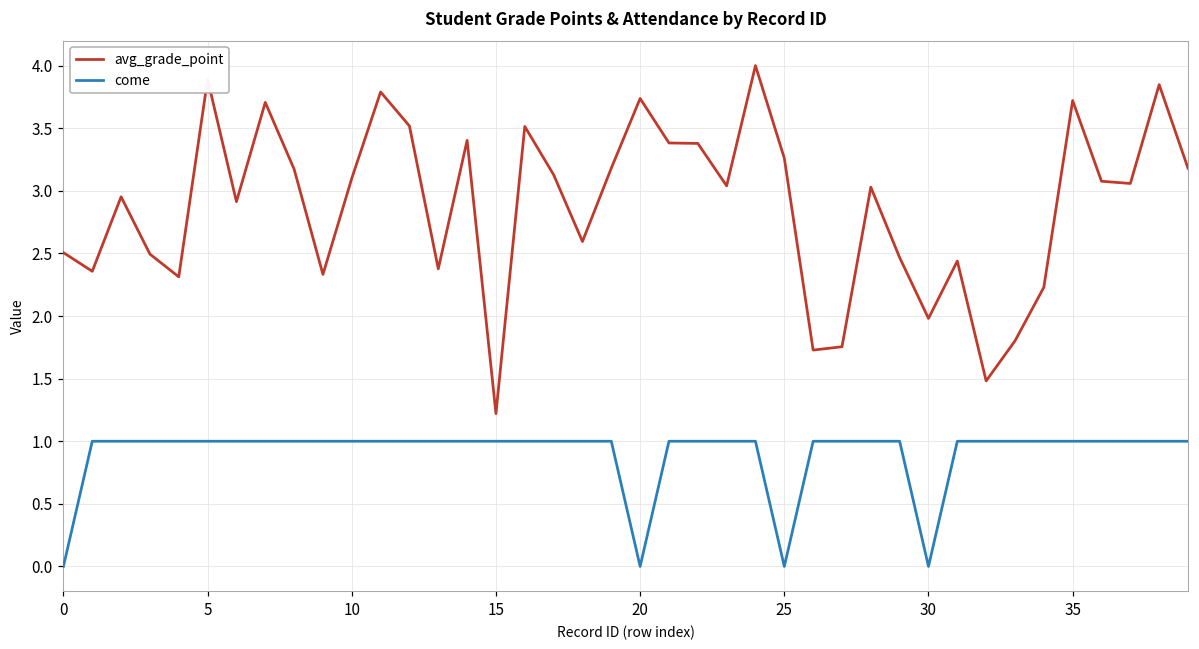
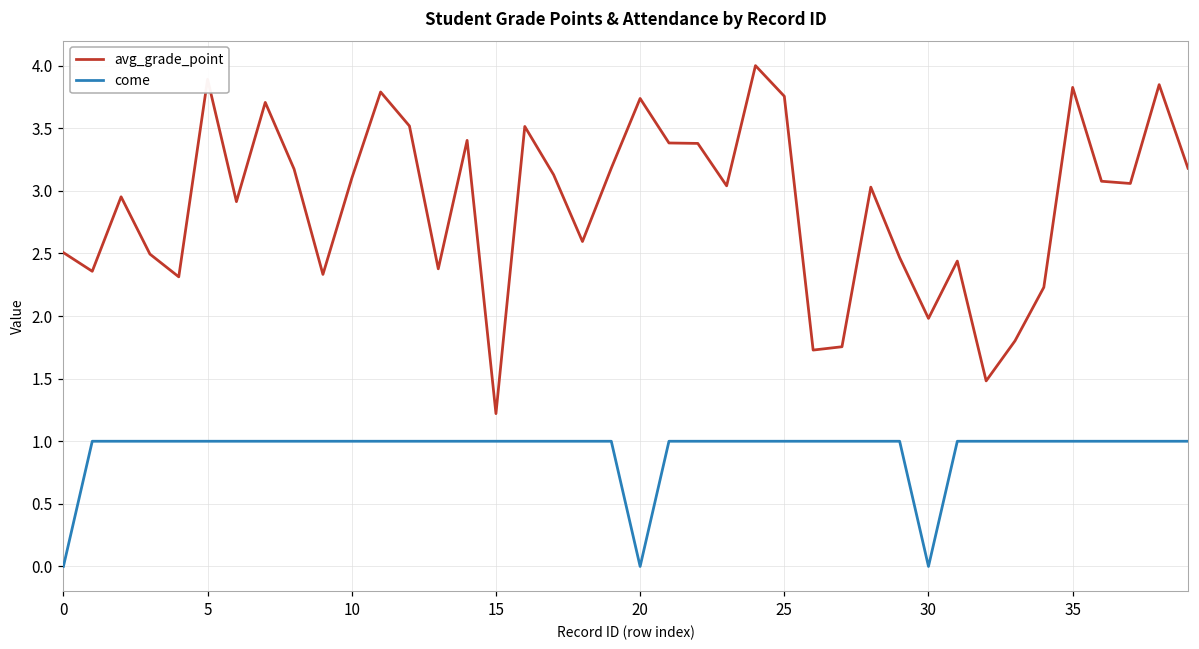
  {
    "avg_grade_point": {
      "0": 2.51,
      "10": 3.10,
      "15": 1.22,
      "20": 3.74,
-     "25": 3.26,
+     "25": 3.76,
      "30": 1.98,
-     "35": 3.72
+     "35": 3.83
    },
    "come": {
      "0": 0,
      "5": 1,
      "10": 1,
      "15": 1,
      "20": 0,
-     "25": 0,
+     "25": 1,
      "30": 0,
      "35": 1
    }
  }
